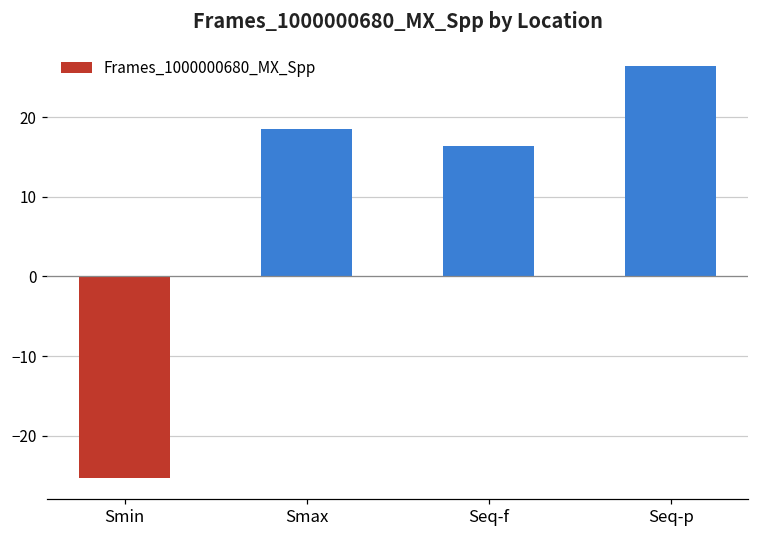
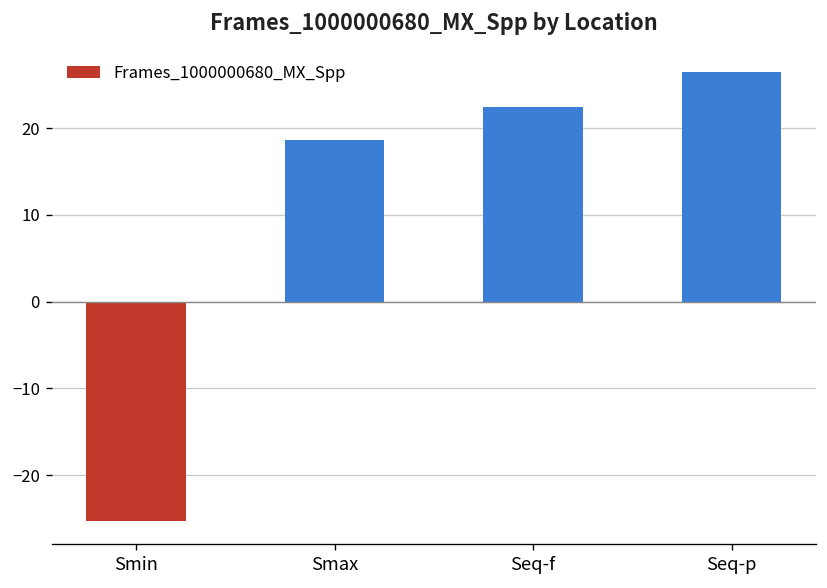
  {
    "Smin": -25,
    "Smax": 19,
-   "Seq-f": 16,
+   "Seq-f": 22,
    "Seq-p": 26
  }
